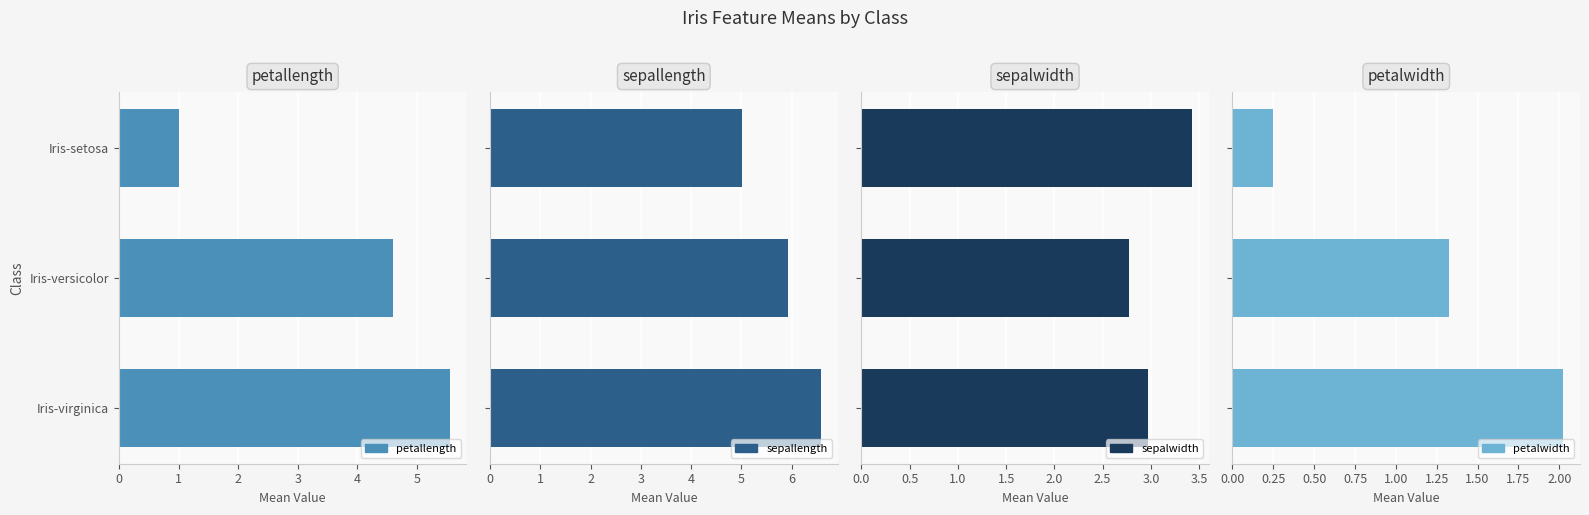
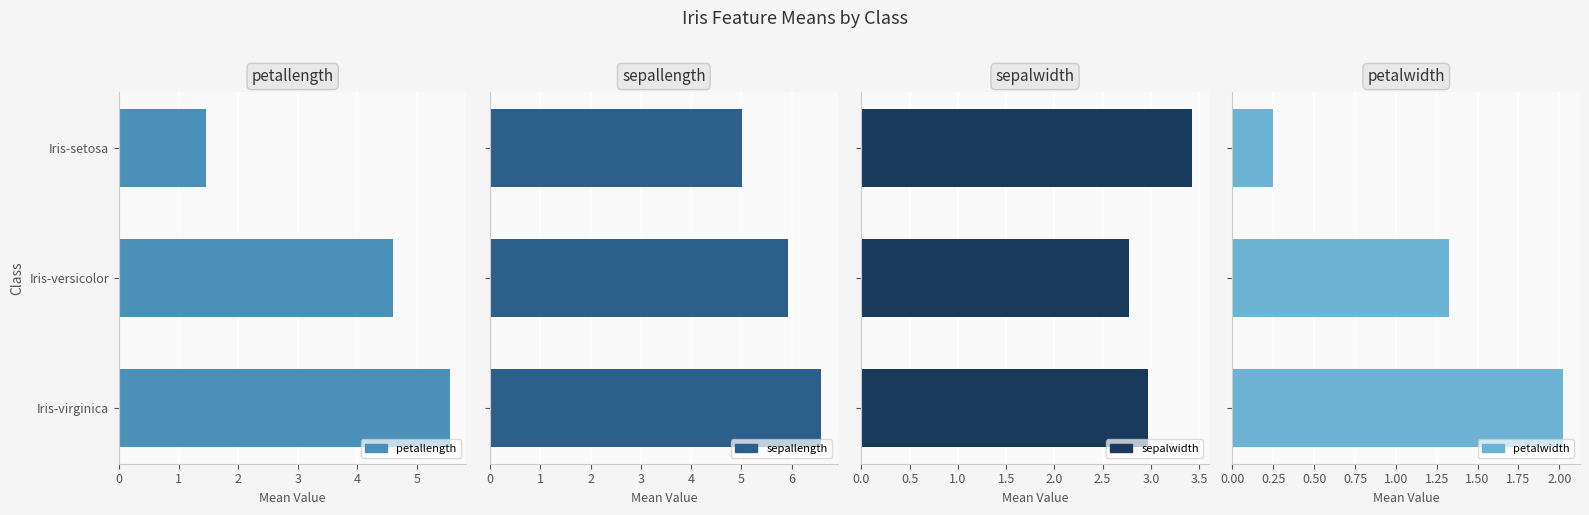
  {
    "petallength": {
-     "Iris-setosa": 1.0,
+     "Iris-setosa": 1.5,
      "Iris-versicolor": 4.6,
      "Iris-virginica": 5.6
    }
  }
